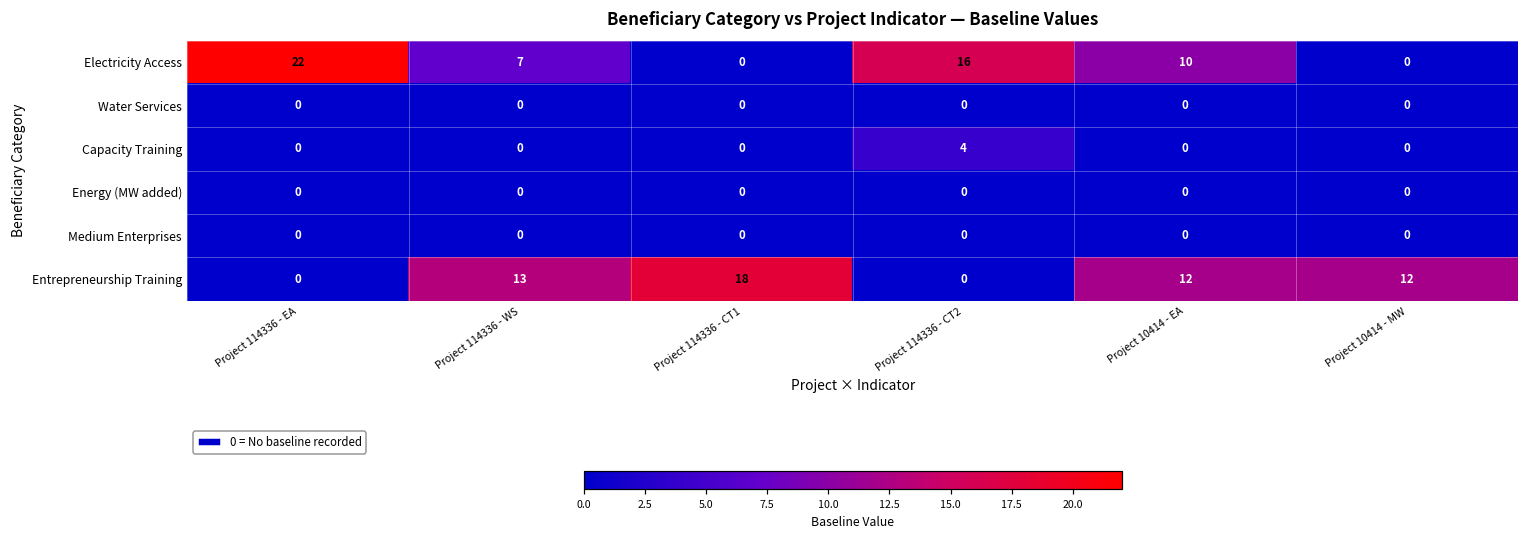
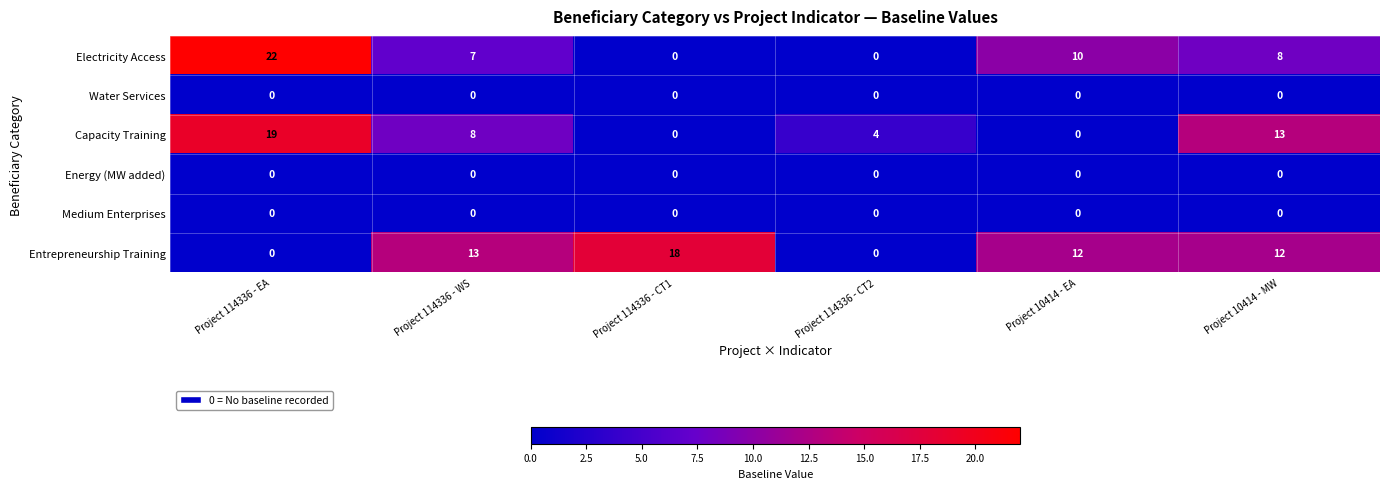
  {
    "Electricity Access": {
      "Project 114336 - EA": 22,
      "Project 114336 - WS": 7,
      "Project 114336 - CT1": 0,
-     "Project 114336 - CT2": 16,
+     "Project 114336 - CT2": 0,
      "Project 10414 - EA": 10,
-     "Project 10414 - MW": 0
+     "Project 10414 - MW": 8
    },
    "Water Services": {
      "Project 114336 - EA": 0,
      "Project 114336 - WS": 0,
      "Project 114336 - CT1": 0,
      "Project 114336 - CT2": 0,
      "Project 10414 - EA": 0,
      "Project 10414 - MW": 0
    },
    "Capacity Training": {
-     "Project 114336 - EA": 0,
-     "Project 114336 - WS": 0,
+     "Project 114336 - EA": 19,
+     "Project 114336 - WS": 8,
      "Project 114336 - CT1": 0,
      "Project 114336 - CT2": 4,
      "Project 10414 - EA": 0,
-     "Project 10414 - MW": 0
+     "Project 10414 - MW": 13
    },
    "Energy (MW added)": {
      "Project 114336 - EA": 0,
      "Project 114336 - WS": 0,
      "Project 114336 - CT1": 0,
      "Project 114336 - CT2": 0,
      "Project 10414 - EA": 0,
      "Project 10414 - MW": 0
    },
    "Medium Enterprises": {
      "Project 114336 - EA": 0,
      "Project 114336 - WS": 0,
      "Project 114336 - CT1": 0,
      "Project 114336 - CT2": 0,
      "Project 10414 - EA": 0,
      "Project 10414 - MW": 0
    },
    "Entrepreneurship Training": {
      "Project 114336 - EA": 0,
      "Project 114336 - WS": 13,
      "Project 114336 - CT1": 18,
      "Project 114336 - CT2": 0,
      "Project 10414 - EA": 12,
      "Project 10414 - MW": 12
    }
  }
